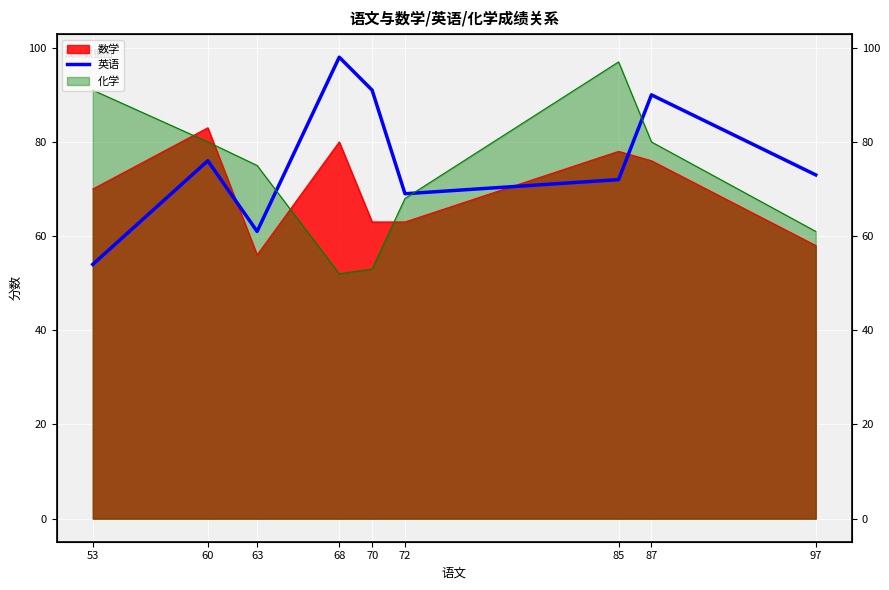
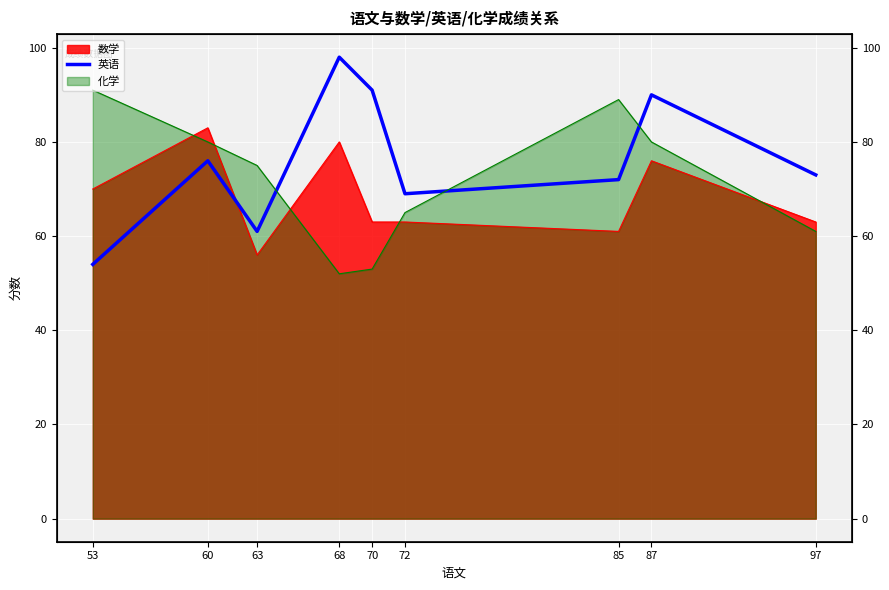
  {
    "数学": {
      "53": 70,
      "60": 83,
      "63": 56,
      "68": 80,
      "70": 63,
      "72": 63,
-     "85": 78,
+     "85": 61,
      "87": 76,
-     "97": 58
+     "97": 63
    },
    "英语": {
      "53": 54,
      "60": 76,
      "63": 61,
      "68": 98,
      "70": 91,
      "72": 69,
      "85": 72,
      "87": 90,
      "97": 73
    },
    "化学": {
      "60": 80,
      "63": 75,
      "68": 52,
      "70": 53,
-     "72": 68,
-     "85": 97,
+     "72": 65,
+     "85": 89,
      "87": 80,
      "97": 61
    }
  }
